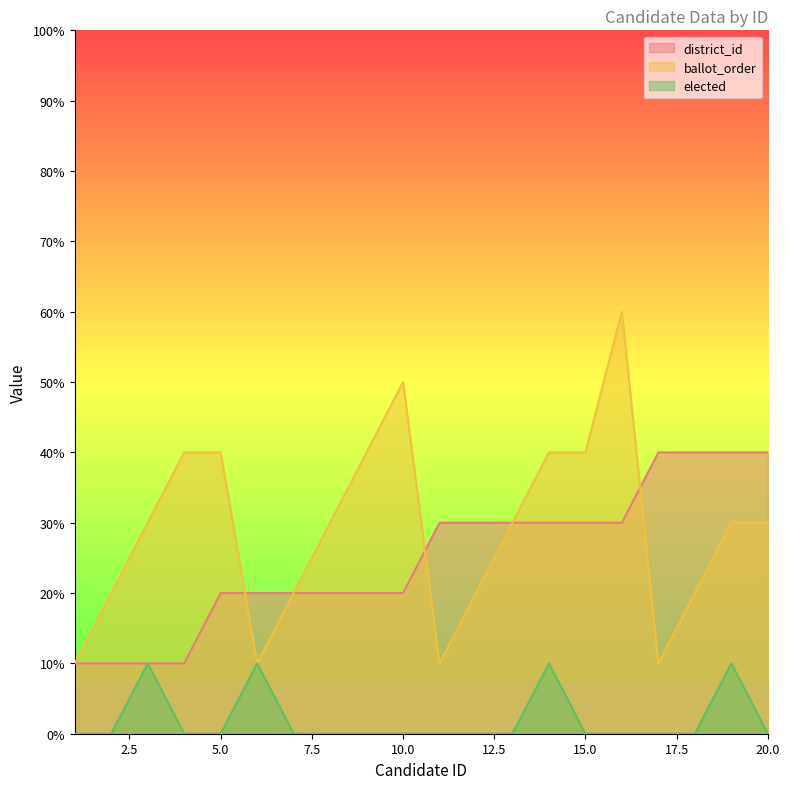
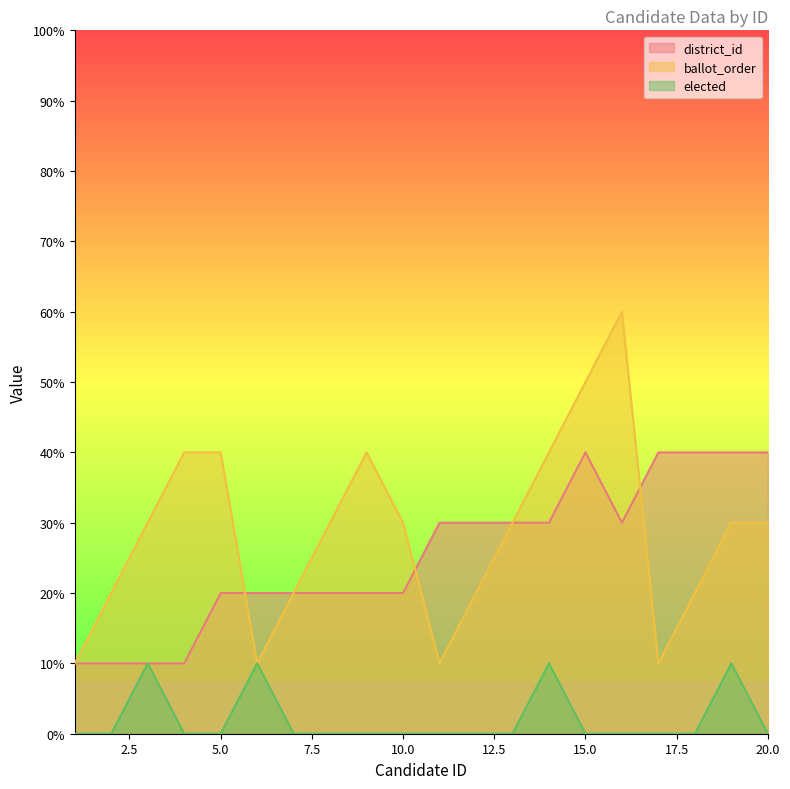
  {
    "district_id": {
      "5.0": "20%",
      "10.0": "20%",
-     "15.0": "30%",
+     "15.0": "40%",
      "20.0": "40%"
    },
    "ballot_order": {
      "5.0": "40%",
-     "10.0": "50%",
-     "15.0": "40%",
+     "10.0": "30%",
+     "15.0": "50%",
      "20.0": "30%"
    },
    "elected": {
      "5.0": "0%",
      "10.0": "0%",
      "15.0": "0%",
      "20.0": "0%"
    }
  }
